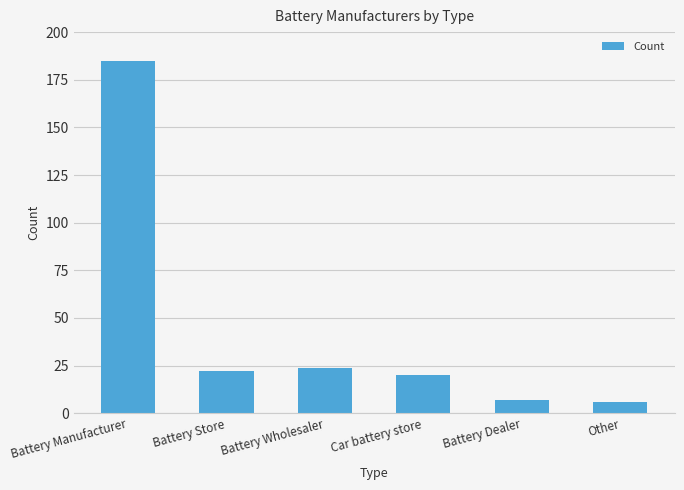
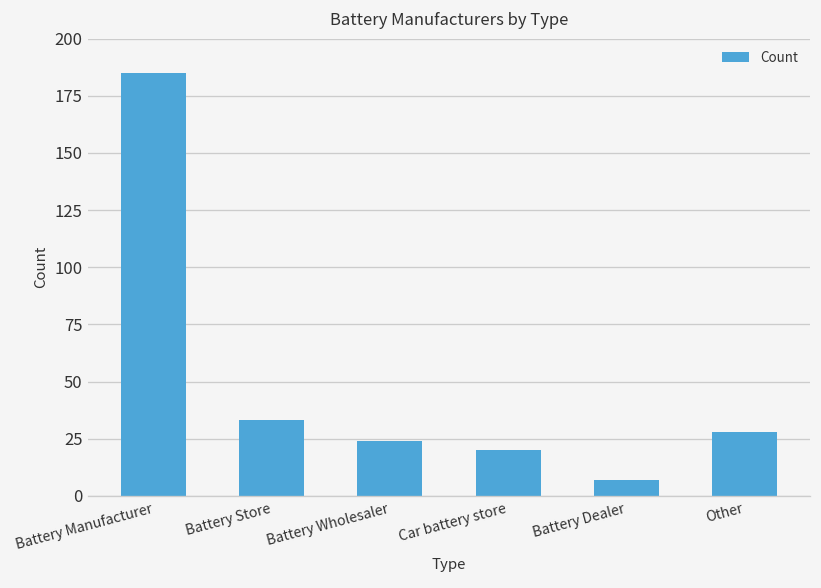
  {
    "Battery Manufacturer": 185,
-   "Battery Store": 22,
+   "Battery Store": 33,
    "Battery Wholesaler": 24,
    "Car battery store": 20,
    "Battery Dealer": 7,
-   "Other": 6
+   "Other": 28
  }
